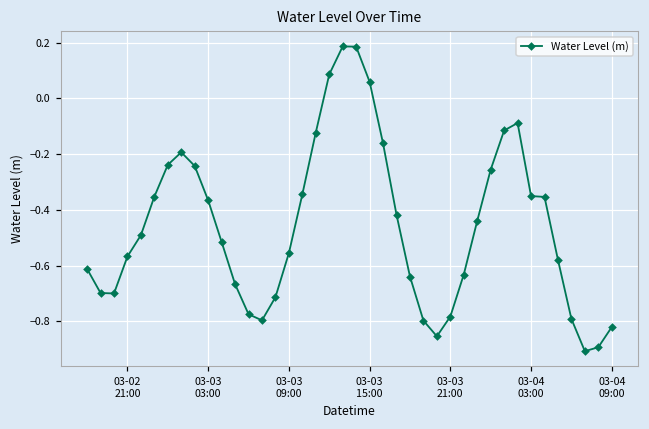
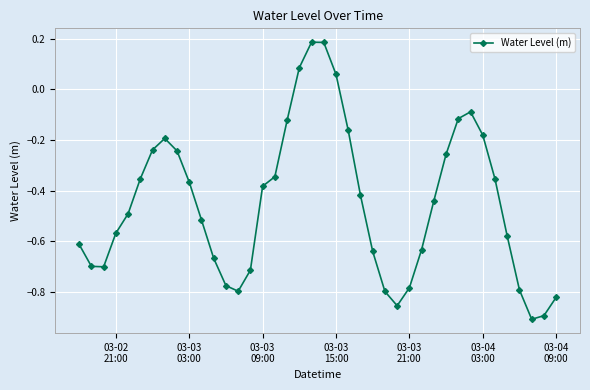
  {
    "03-02 21:00": -0.57,
    "03-03 03:00": -0.37,
-   "03-03 09:00": -0.55,
+   "03-03 09:00": -0.38,
    "03-03 15:00": 0.06,
    "03-03 21:00": -0.78,
-   "03-04 03:00": -0.35,
+   "03-04 03:00": -0.18,
    "03-04 09:00": -0.82
  }
